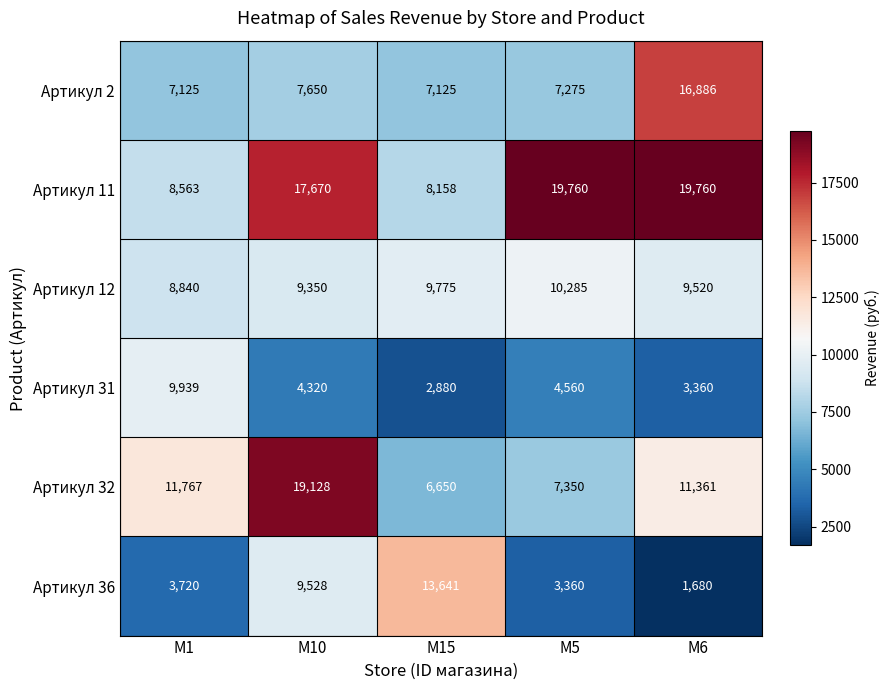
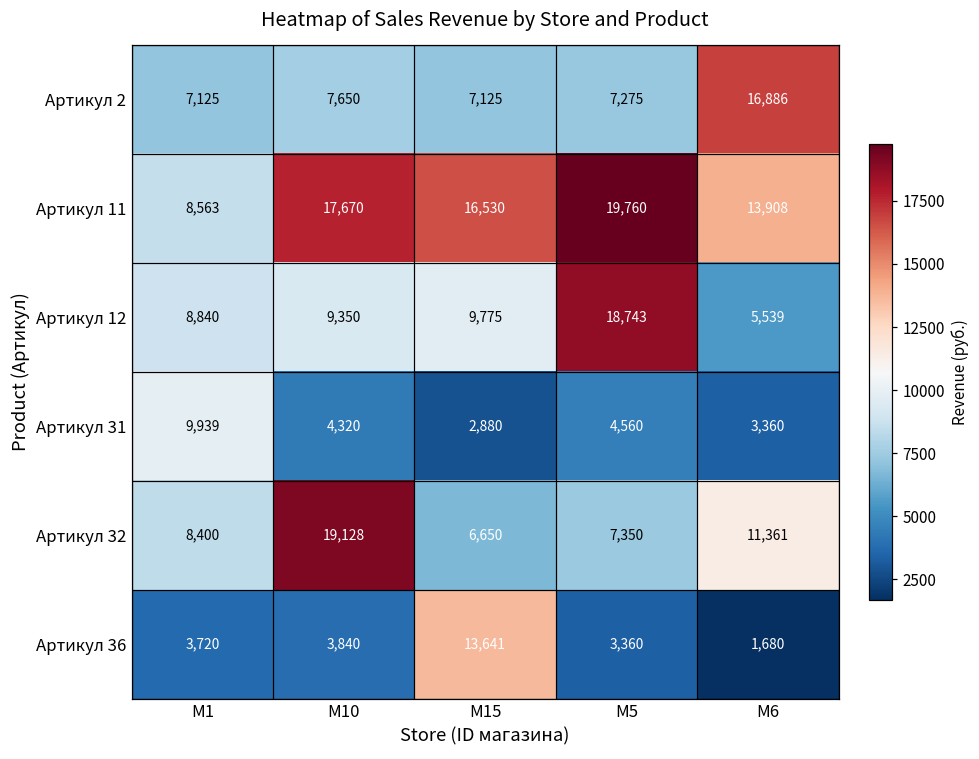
  {
    "Артикул 2": {
      "M1": "7,125",
      "M10": "7,650",
      "M15": "7,125",
      "M5": "7,275",
      "M6": "16,886"
    },
    "Артикул 11": {
      "M1": "8,563",
      "M10": "17,670",
-     "M15": "8,158",
+     "M15": "16,530",
      "M5": "19,760",
-     "M6": "19,760"
+     "M6": "13,908"
    },
    "Артикул 12": {
      "M1": "8,840",
      "M10": "9,350",
      "M15": "9,775",
-     "M5": "10,285",
-     "M6": "9,520"
+     "M5": "18,743",
+     "M6": "5,539"
    },
    "Артикул 31": {
      "M1": "9,939",
      "M10": "4,320",
      "M15": "2,880",
      "M5": "4,560",
      "M6": "3,360"
    },
    "Артикул 32": {
-     "M1": "11,767",
+     "M1": "8,400",
      "M10": "19,128",
      "M15": "6,650",
      "M5": "7,350",
      "M6": "11,361"
    },
    "Артикул 36": {
      "M1": "3,720",
-     "M10": "9,528",
+     "M10": "3,840",
      "M15": "13,641",
      "M5": "3,360",
      "M6": "1,680"
    }
  }
